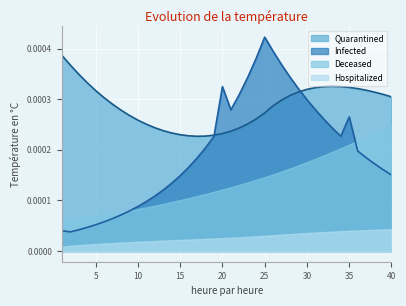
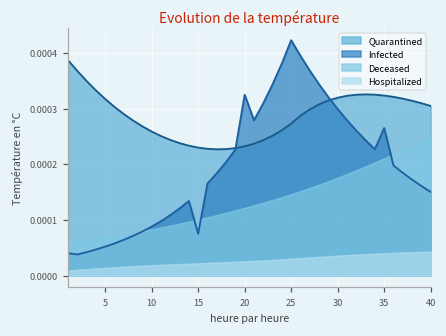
  {
    "Infected": {
      "5": 0.00005,
-     "15": 0.00015,
+     "15": 0.00008,
      "20": 0.00033,
      "25": 0.00042,
      "30": 0.00030,
      "35": 0.00027,
      "40": 0.00015
    }
  }
